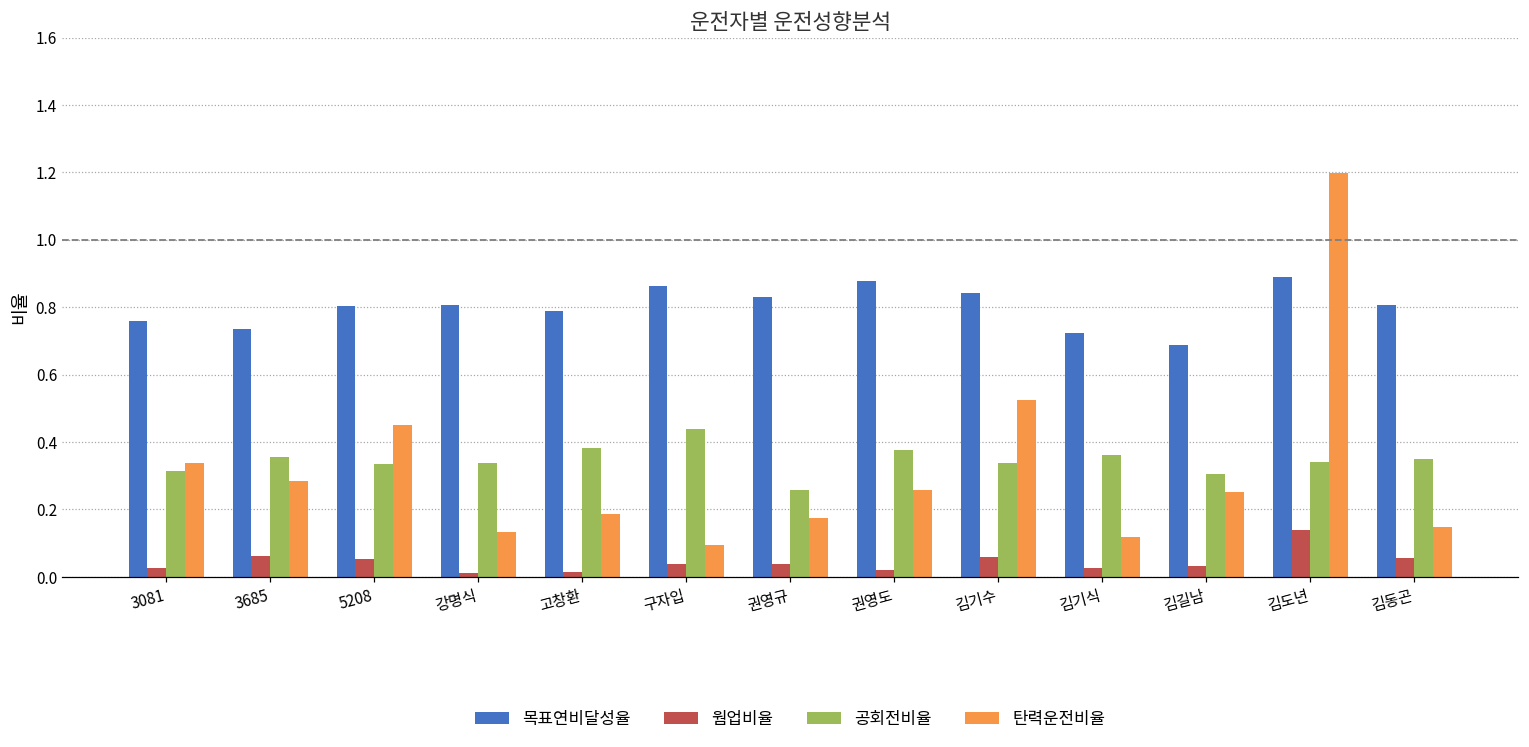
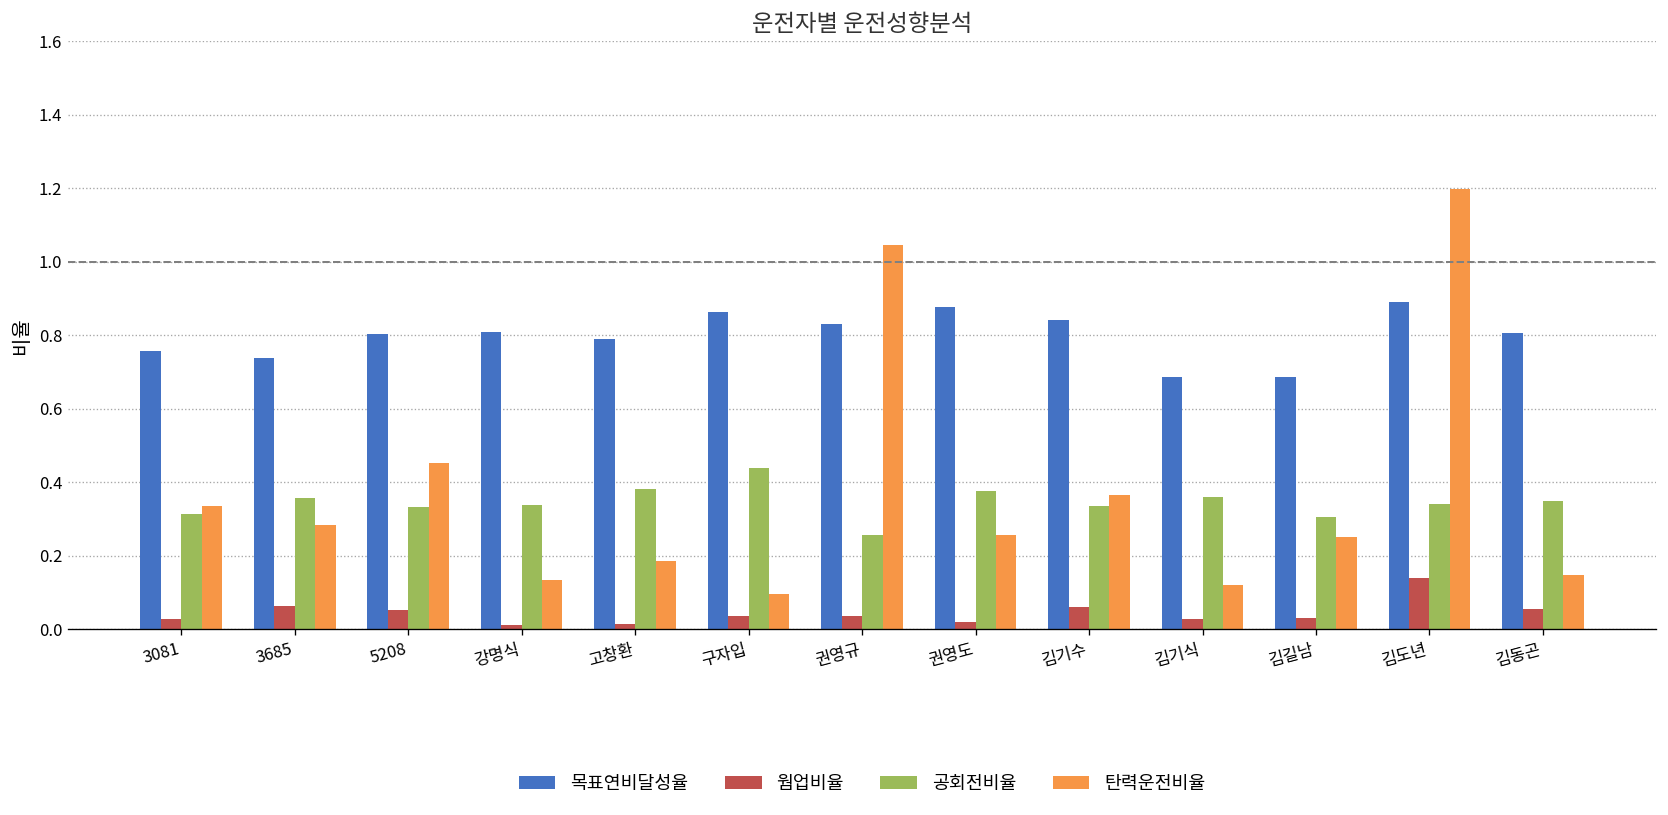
  {
    "목표연비달성율": {
      "3081": 0.76,
      "3685": 0.74,
      "5208": 0.80,
      "강명식": 0.81,
      "고창환": 0.79,
      "구자입": 0.86,
      "권영규": 0.83,
      "권영도": 0.88,
      "김기수": 0.84,
-     "김기식": 0.72,
+     "김기식": 0.69,
      "김길남": 0.69,
      "김도년": 0.89,
      "김동곤": 0.81
    },
    "웜업비율": {
      "3081": 0.03,
      "3685": 0.06,
      "5208": 0.05,
      "강명식": 0.01,
      "고창환": 0.01,
      "구자입": 0.04,
      "권영규": 0.04,
      "권영도": 0.02,
      "김기수": 0.06,
      "김기식": 0.03,
      "김길남": 0.03,
      "김도년": 0.14,
      "김동곤": 0.06
    },
    "공회전비율": {
      "3081": 0.31,
      "3685": 0.36,
      "5208": 0.33,
      "강명식": 0.34,
      "고창환": 0.38,
      "구자입": 0.44,
      "권영규": 0.26,
      "권영도": 0.38,
      "김기수": 0.34,
      "김기식": 0.36,
      "김길남": 0.30,
      "김도년": 0.34,
      "김동곤": 0.35
    },
    "탄력운전비율": {
      "3081": 0.34,
      "3685": 0.28,
      "5208": 0.45,
      "강명식": 0.13,
      "고창환": 0.19,
      "구자입": 0.09,
-     "권영규": 0.18,
+     "권영규": 1.04,
      "권영도": 0.26,
-     "김기수": 0.52,
+     "김기수": 0.36,
      "김기식": 0.12,
      "김길남": 0.25,
      "김도년": 1.20,
      "김동곤": 0.15
    }
  }
